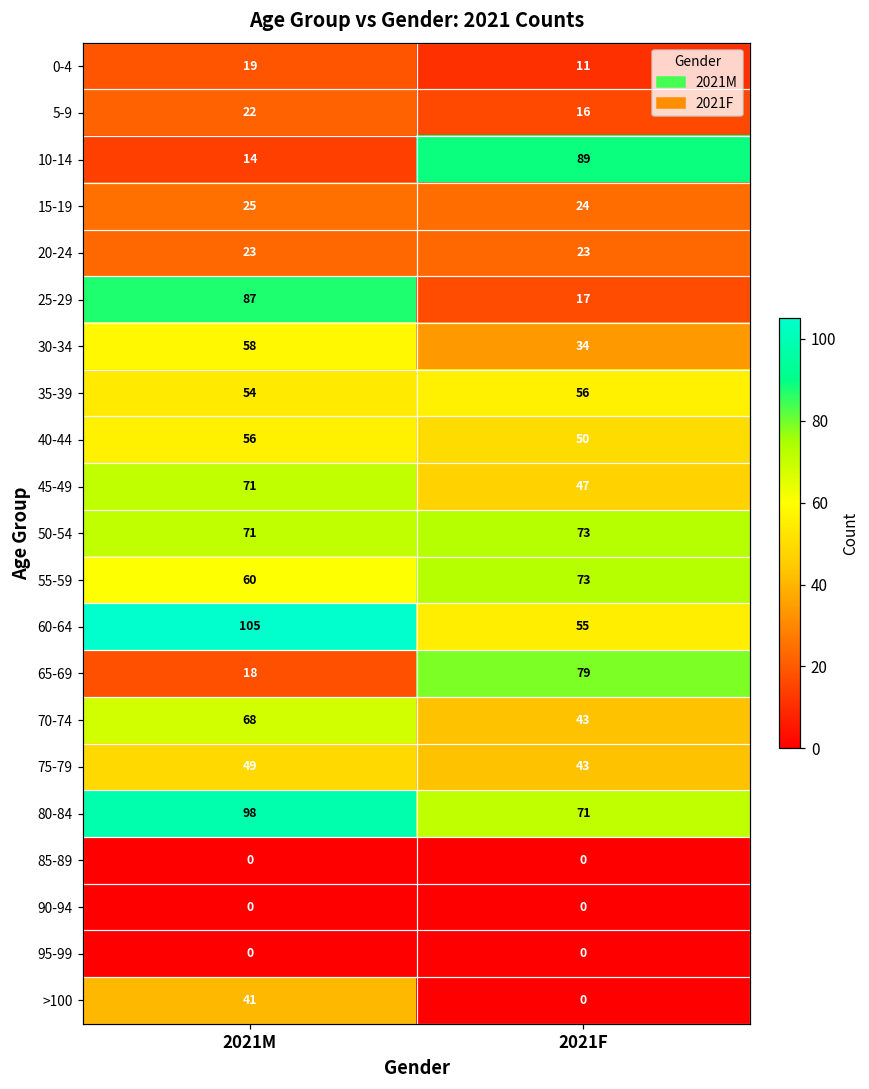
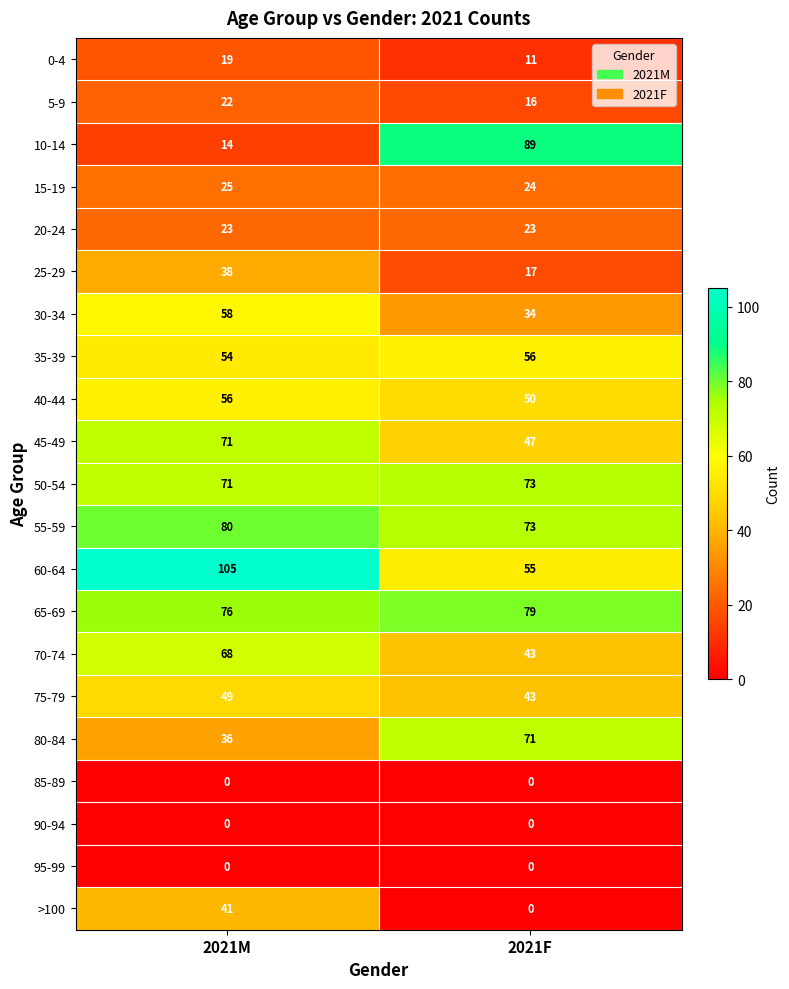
  {
    "0-4": {
      "2021M": 19,
      "2021F": 11
    },
    "5-9": {
      "2021M": 22,
      "2021F": 16
    },
    "10-14": {
      "2021M": 14,
      "2021F": 89
    },
    "15-19": {
      "2021M": 25,
      "2021F": 24
    },
    "20-24": {
      "2021M": 23,
      "2021F": 23
    },
    "25-29": {
-     "2021M": 87,
+     "2021M": 38,
      "2021F": 17
    },
    "30-34": {
      "2021M": 58,
      "2021F": 34
    },
    "35-39": {
      "2021M": 54,
      "2021F": 56
    },
    "40-44": {
      "2021M": 56,
      "2021F": 50
    },
    "45-49": {
      "2021M": 71,
      "2021F": 47
    },
    "50-54": {
      "2021M": 71,
      "2021F": 73
    },
    "55-59": {
-     "2021M": 60,
+     "2021M": 80,
      "2021F": 73
    },
    "60-64": {
      "2021M": 105,
      "2021F": 55
    },
    "65-69": {
-     "2021M": 18,
+     "2021M": 76,
      "2021F": 79
    },
    "70-74": {
      "2021M": 68,
      "2021F": 43
    },
    "75-79": {
      "2021M": 49,
      "2021F": 43
    },
    "80-84": {
-     "2021M": 98,
+     "2021M": 36,
      "2021F": 71
    },
    "85-89": {
      "2021M": 0,
      "2021F": 0
    },
    "90-94": {
      "2021M": 0,
      "2021F": 0
    },
    "95-99": {
      "2021M": 0,
      "2021F": 0
    },
    ">100": {
      "2021M": 41,
      "2021F": 0
    }
  }
